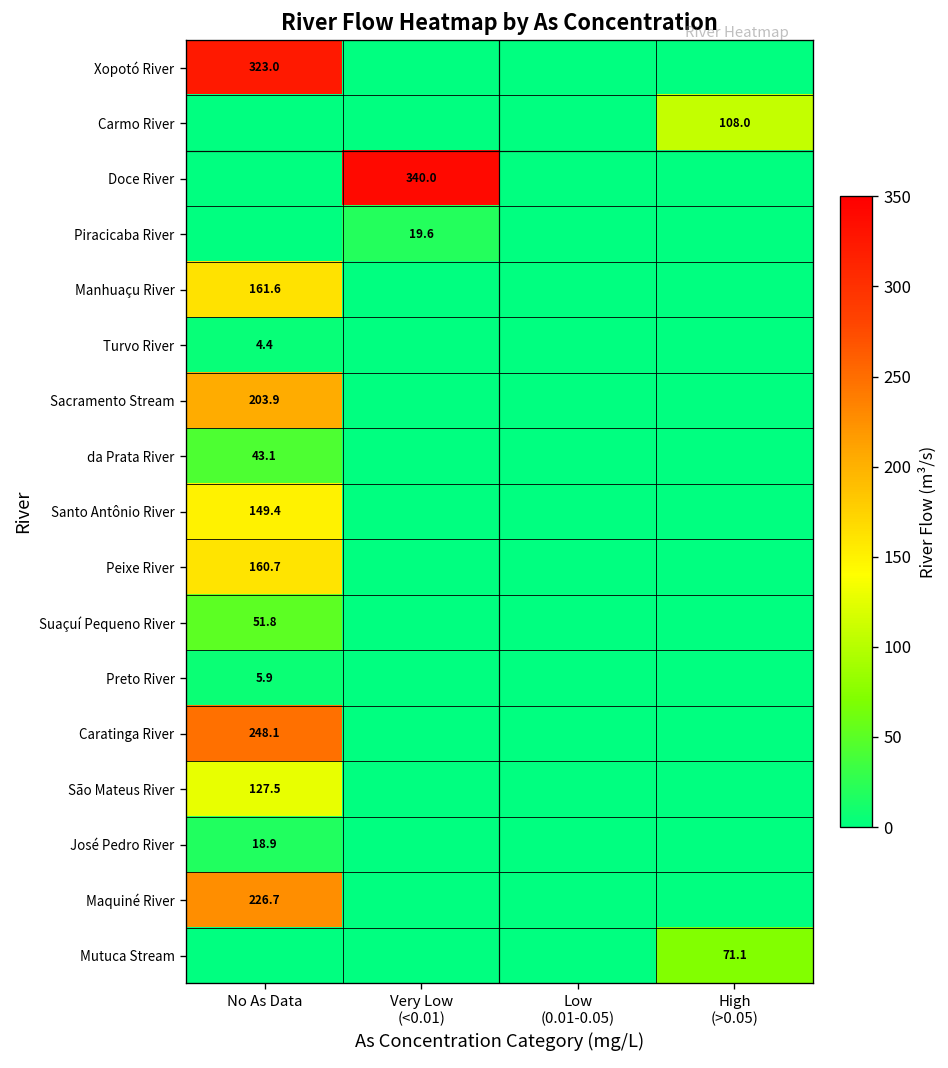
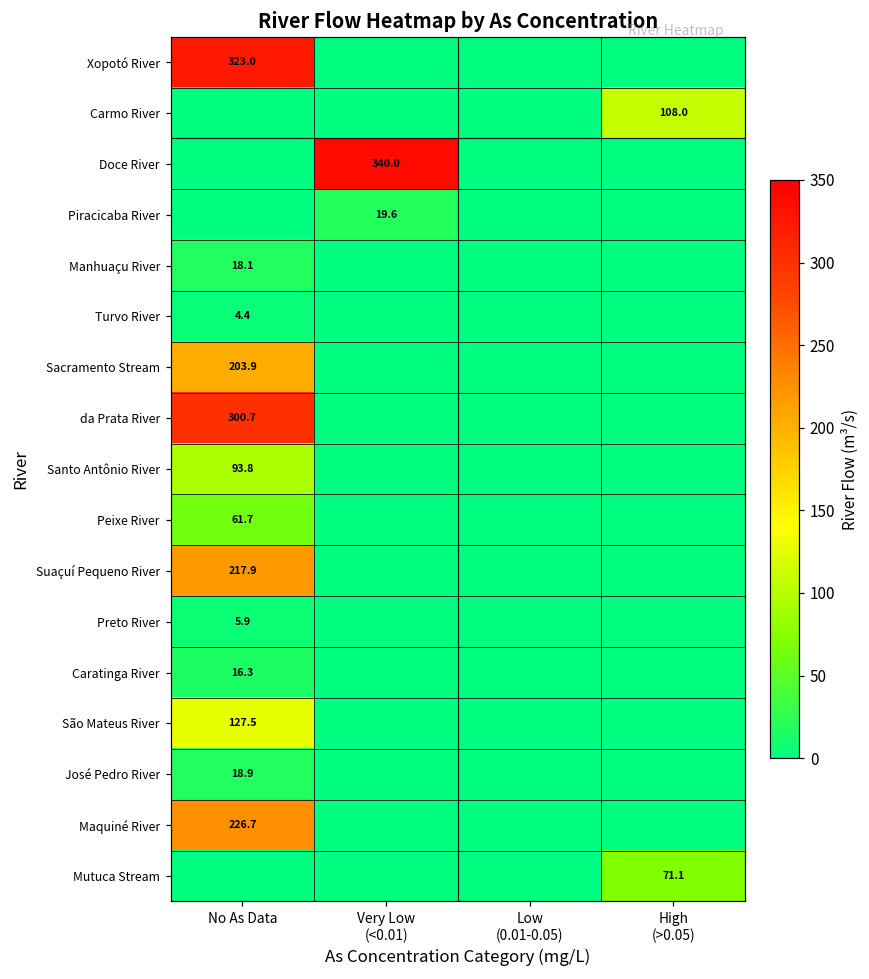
  {
    "Xopotó River": {
      "No As Data": 323.0
    },
    "Carmo River": {
      "High (>0.05)": 108.0
    },
    "Doce River": {
      "Very Low (<0.01)": 340.0
    },
    "Piracicaba River": {
      "Very Low (<0.01)": 19.6
    },
    "Manhuaçu River": {
-     "No As Data": 161.6
+     "No As Data": 18.1
    },
    "Turvo River": {
      "No As Data": 4.4
    },
    "Sacramento Stream": {
      "No As Data": 203.9
    },
    "da Prata River": {
-     "No As Data": 43.1
+     "No As Data": 300.7
    },
    "Santo Antônio River": {
-     "No As Data": 149.4
+     "No As Data": 93.8
    },
    "Peixe River": {
-     "No As Data": 160.7
+     "No As Data": 61.7
    },
    "Suaçuí Pequeno River": {
-     "No As Data": 51.8
+     "No As Data": 217.9
    },
    "Preto River": {
      "No As Data": 5.9
    },
    "Caratinga River": {
-     "No As Data": 248.1
+     "No As Data": 16.3
    },
    "São Mateus River": {
      "No As Data": 127.5
    },
    "José Pedro River": {
      "No As Data": 18.9
    },
    "Maquiné River": {
      "No As Data": 226.7
    },
    "Mutuca Stream": {
      "High (>0.05)": 71.1
    }
  }
